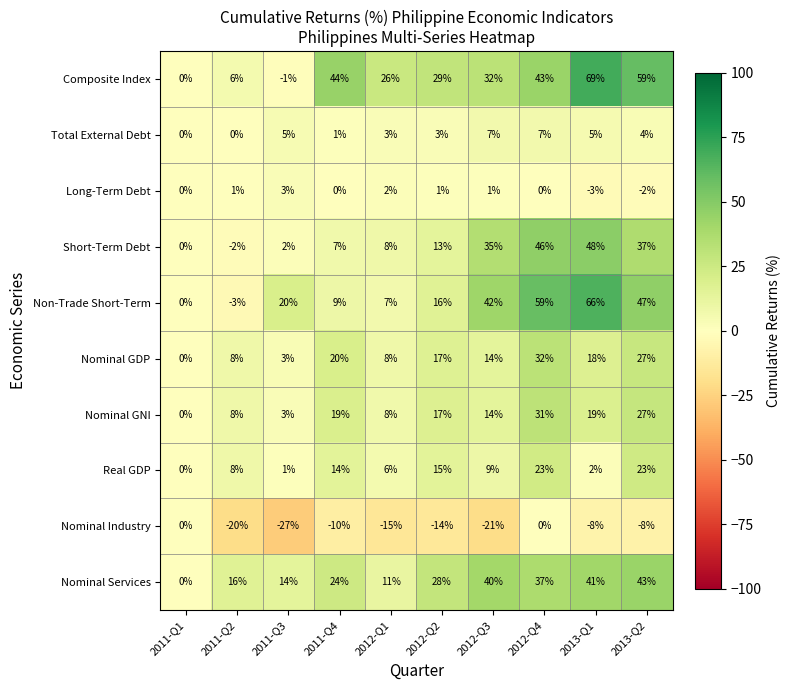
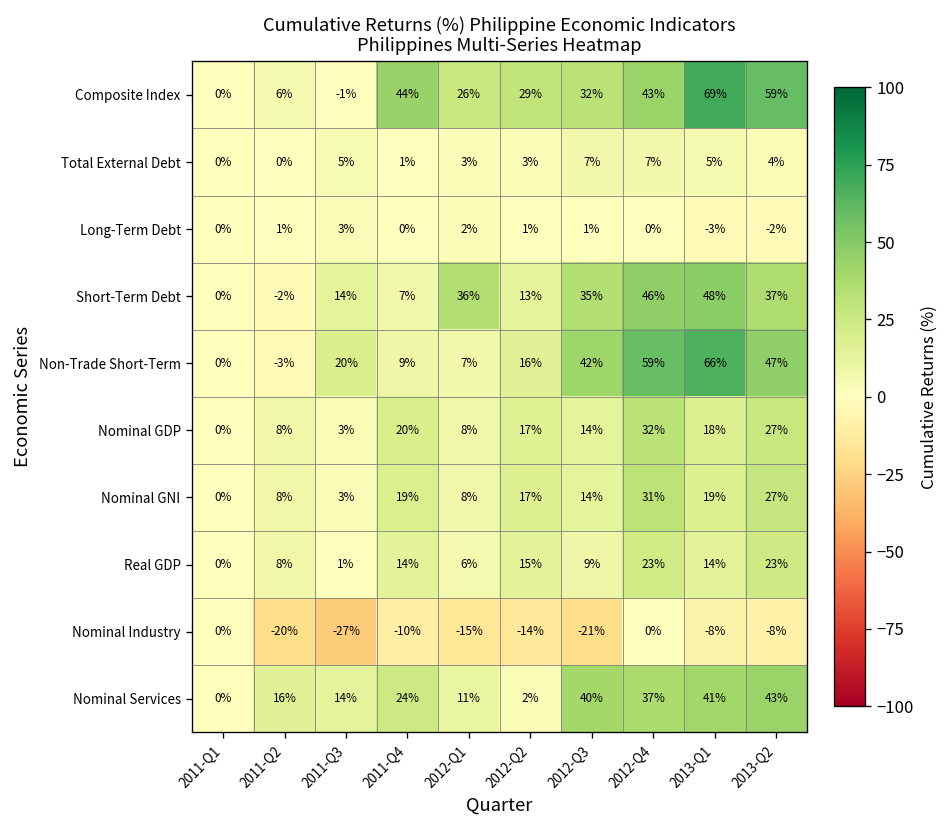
  {
    "Composite Index": {
      "2011-Q1": "0%",
      "2011-Q2": "6%",
      "2011-Q3": "-1%",
      "2011-Q4": "44%",
      "2012-Q1": "26%",
      "2012-Q2": "29%",
      "2012-Q3": "32%",
      "2012-Q4": "43%",
      "2013-Q1": "69%",
      "2013-Q2": "59%"
    },
    "Total External Debt": {
      "2011-Q1": "0%",
      "2011-Q2": "0%",
      "2011-Q3": "5%",
      "2011-Q4": "1%",
      "2012-Q1": "3%",
      "2012-Q2": "3%",
      "2012-Q3": "7%",
      "2012-Q4": "7%",
      "2013-Q1": "5%",
      "2013-Q2": "4%"
    },
    "Long-Term Debt": {
      "2011-Q1": "0%",
      "2011-Q2": "1%",
      "2011-Q3": "3%",
      "2011-Q4": "0%",
      "2012-Q1": "2%",
      "2012-Q2": "1%",
      "2012-Q3": "1%",
      "2012-Q4": "0%",
      "2013-Q1": "-3%",
      "2013-Q2": "-2%"
    },
    "Short-Term Debt": {
      "2011-Q1": "0%",
      "2011-Q2": "-2%",
-     "2011-Q3": "2%",
+     "2011-Q3": "14%",
      "2011-Q4": "7%",
-     "2012-Q1": "8%",
+     "2012-Q1": "36%",
      "2012-Q2": "13%",
      "2012-Q3": "35%",
      "2012-Q4": "46%",
      "2013-Q1": "48%",
      "2013-Q2": "37%"
    },
    "Non-Trade Short-Term": {
      "2011-Q1": "0%",
      "2011-Q2": "-3%",
      "2011-Q3": "20%",
      "2011-Q4": "9%",
      "2012-Q1": "7%",
      "2012-Q2": "16%",
      "2012-Q3": "42%",
      "2012-Q4": "59%",
      "2013-Q1": "66%",
      "2013-Q2": "47%"
    },
    "Nominal GDP": {
      "2011-Q1": "0%",
      "2011-Q2": "8%",
      "2011-Q3": "3%",
      "2011-Q4": "20%",
      "2012-Q1": "8%",
      "2012-Q2": "17%",
      "2012-Q3": "14%",
      "2012-Q4": "32%",
      "2013-Q1": "18%",
      "2013-Q2": "27%"
    },
    "Nominal GNI": {
      "2011-Q1": "0%",
      "2011-Q2": "8%",
      "2011-Q3": "3%",
      "2011-Q4": "19%",
      "2012-Q1": "8%",
      "2012-Q2": "17%",
      "2012-Q3": "14%",
      "2012-Q4": "31%",
      "2013-Q1": "19%",
      "2013-Q2": "27%"
    },
    "Real GDP": {
      "2011-Q1": "0%",
      "2011-Q2": "8%",
      "2011-Q3": "1%",
      "2011-Q4": "14%",
      "2012-Q1": "6%",
      "2012-Q2": "15%",
      "2012-Q3": "9%",
      "2012-Q4": "23%",
-     "2013-Q1": "2%",
+     "2013-Q1": "14%",
      "2013-Q2": "23%"
    },
    "Nominal Industry": {
      "2011-Q1": "0%",
      "2011-Q2": "-20%",
      "2011-Q3": "-27%",
      "2011-Q4": "-10%",
      "2012-Q1": "-15%",
      "2012-Q2": "-14%",
      "2012-Q3": "-21%",
      "2012-Q4": "0%",
      "2013-Q1": "-8%",
      "2013-Q2": "-8%"
    },
    "Nominal Services": {
      "2011-Q1": "0%",
      "2011-Q2": "16%",
      "2011-Q3": "14%",
      "2011-Q4": "24%",
      "2012-Q1": "11%",
-     "2012-Q2": "28%",
+     "2012-Q2": "2%",
      "2012-Q3": "40%",
      "2012-Q4": "37%",
      "2013-Q1": "41%",
      "2013-Q2": "43%"
    }
  }
